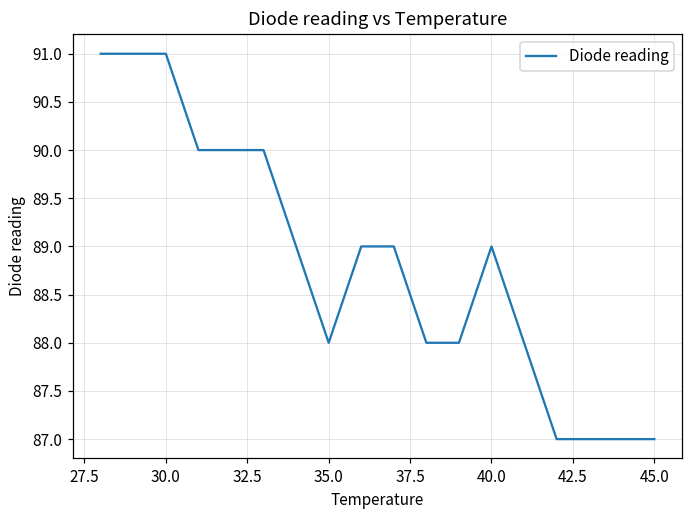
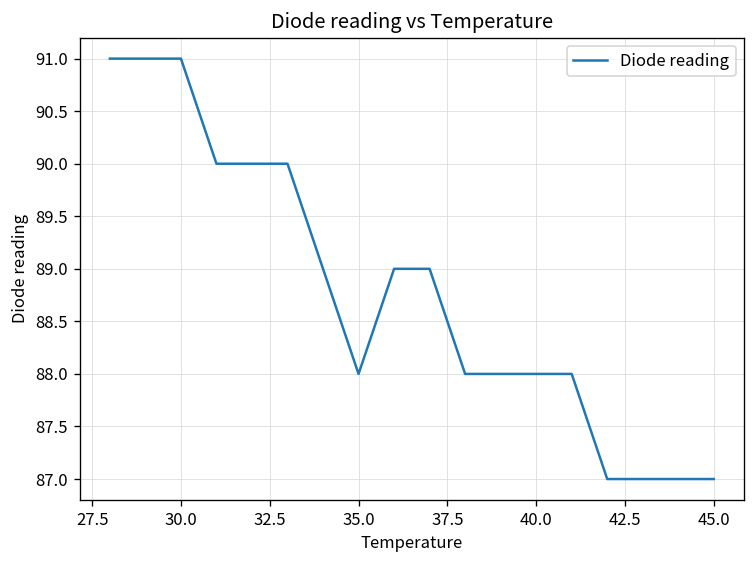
  {
    "30.0": 91,
    "35.0": 88,
-   "40.0": 89,
+   "40.0": 88,
    "45.0": 87
  }
